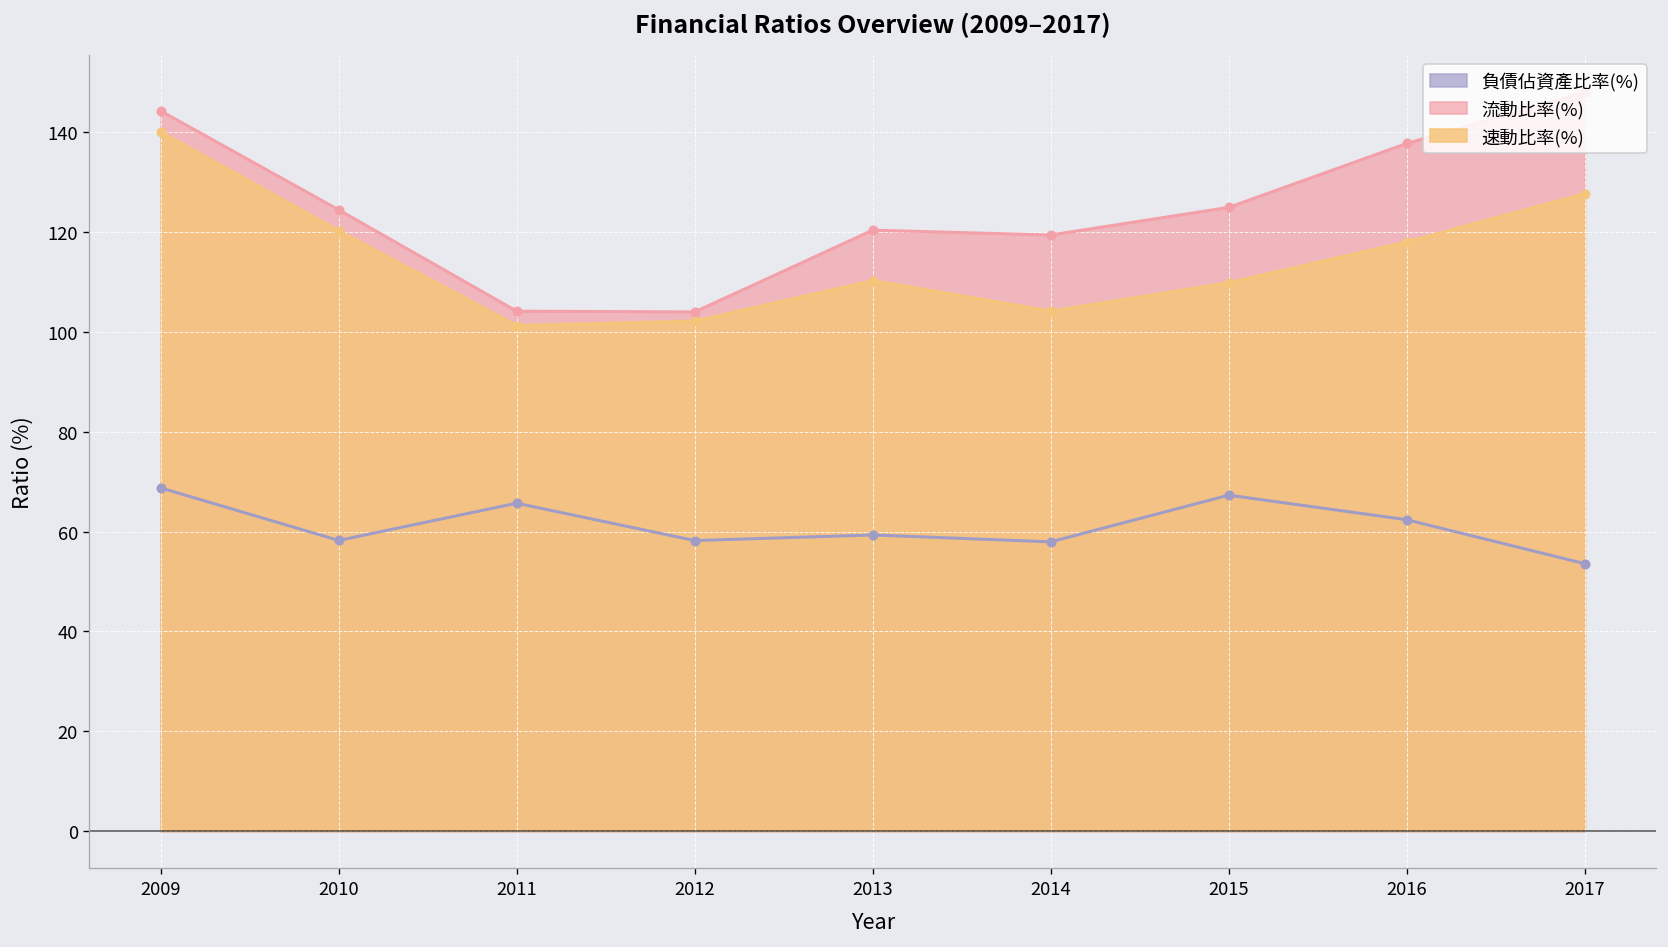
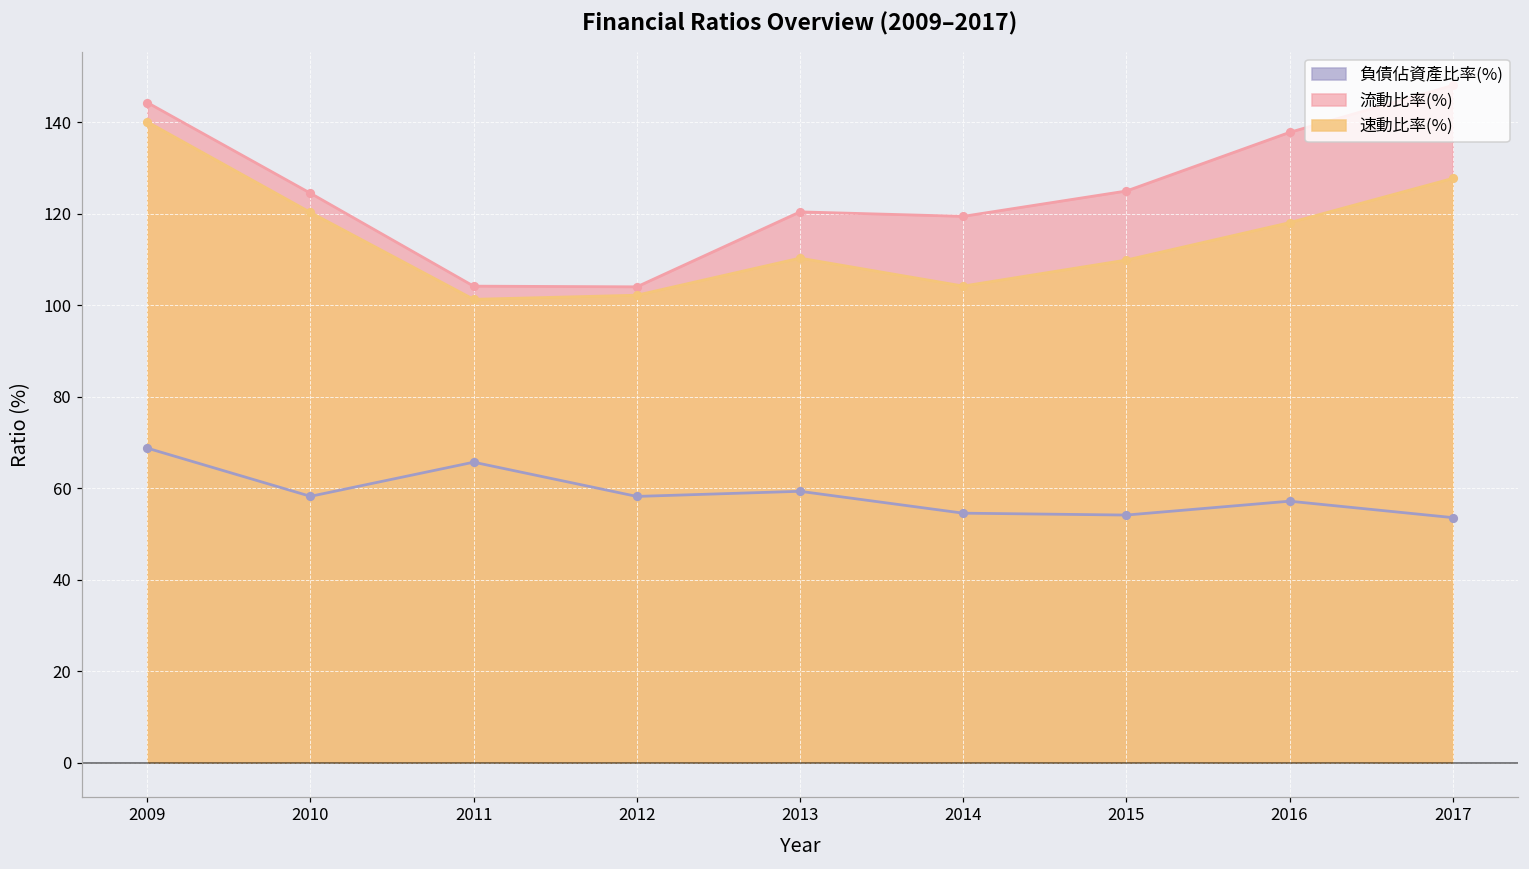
  {
    "負債佔資產比率(%)": {
      "2009": 69,
      "2010": 58,
      "2011": 66,
      "2012": 58,
      "2013": 59,
-     "2014": 58,
-     "2015": 67,
-     "2016": 62,
+     "2014": 55,
+     "2015": 54,
+     "2016": 57,
      "2017": 54
    }
  }
